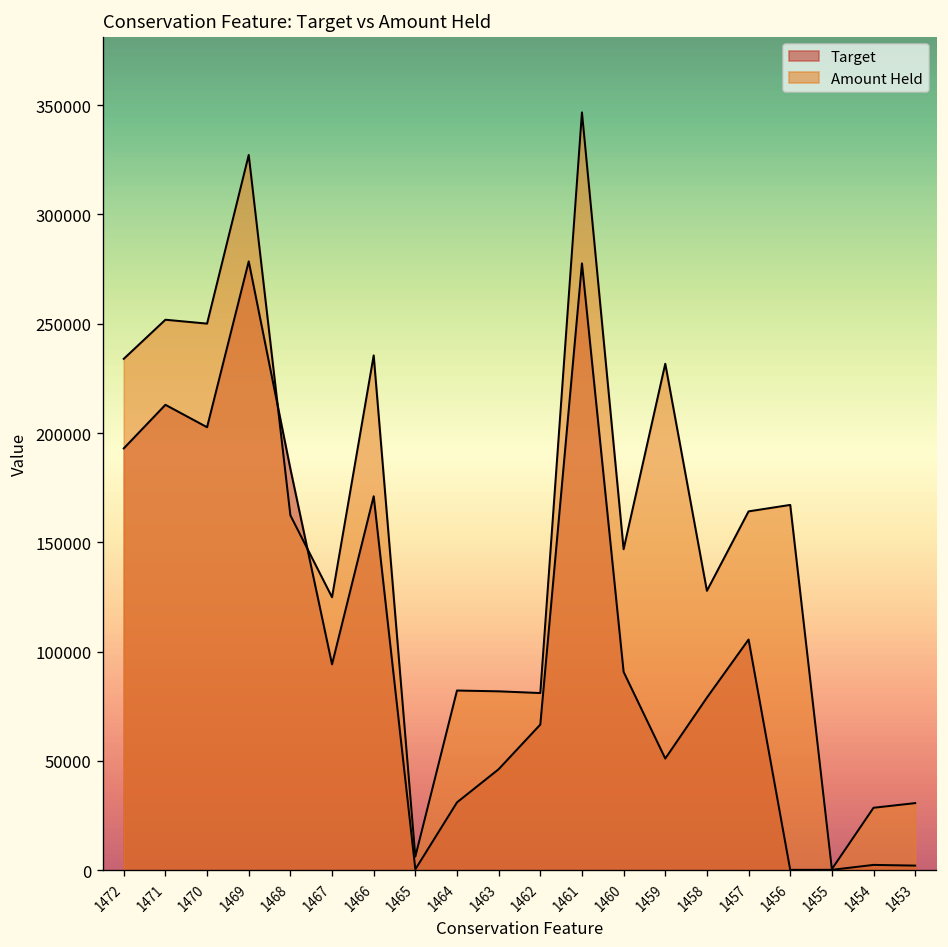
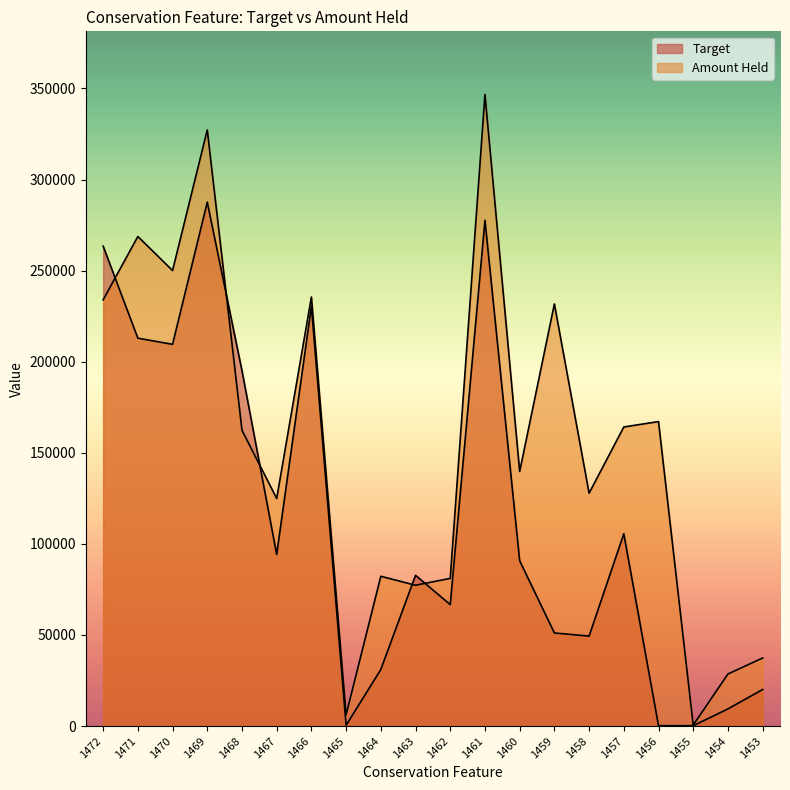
  {
    "Target": {
-     "1472": 193000,
+     "1472": 263000,
      "1471": 213000,
-     "1470": 203000,
-     "1469": 279000,
-     "1468": 184000,
+     "1470": 210000,
+     "1469": 288000,
+     "1468": 195000,
      "1467": 94000,
-     "1466": 171000,
+     "1466": 230000,
      "1465": 0,
      "1464": 31000,
-     "1463": 46000,
+     "1463": 83000,
      "1462": 67000,
      "1461": 278000,
      "1460": 91000,
      "1459": 51000,
-     "1458": 79000,
+     "1458": 49000,
      "1457": 106000,
      "1456": 0,
-     "1454": 2000,
-     "1453": 2000
+     "1454": 9000,
+     "1453": 20000
    },
    "Amount Held": {
      "1472": 234000,
-     "1471": 252000,
+     "1471": 269000,
      "1470": 250000,
      "1469": 327000,
      "1468": 162000,
      "1467": 125000,
      "1466": 236000,
      "1465": 6000,
      "1464": 82000,
-     "1463": 82000,
+     "1463": 77000,
      "1462": 81000,
      "1461": 347000,
-     "1460": 147000,
+     "1460": 140000,
      "1459": 232000,
      "1458": 128000,
      "1457": 164000,
      "1456": 167000,
      "1454": 29000,
-     "1453": 31000
+     "1453": 37000
    }
  }
